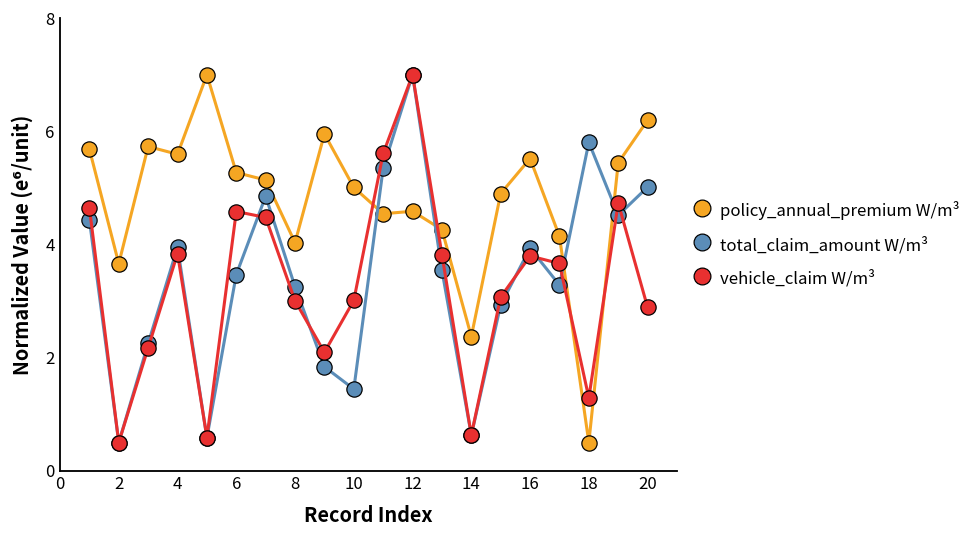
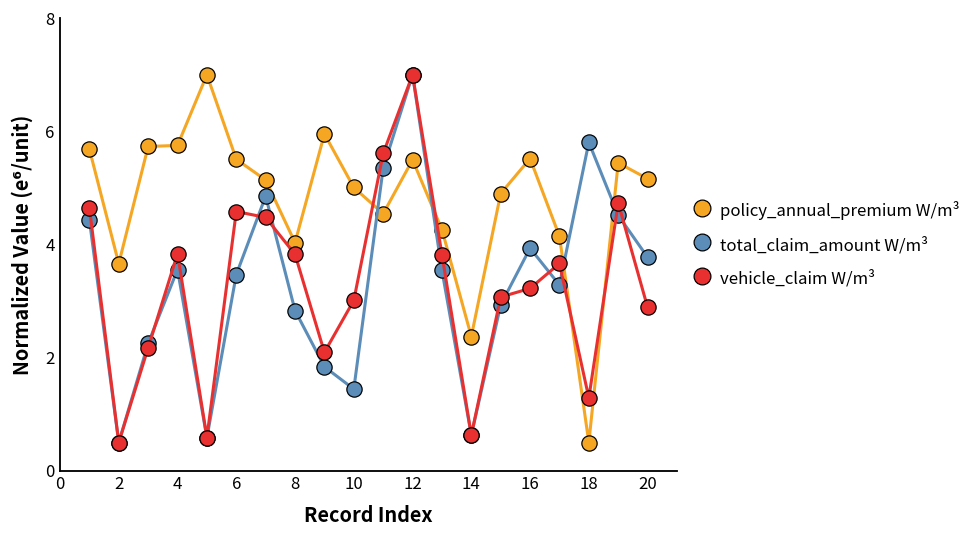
  {
    "policy_annual_premium W/m³": {
      "2": 3.7,
-     "4": 5.6,
-     "6": 5.3,
+     "4": 5.8,
+     "6": 5.5,
      "8": 4.0,
      "10": 5.0,
-     "12": 4.6,
+     "12": 5.5,
      "14": 2.4,
      "16": 5.5,
      "18": 0.5,
-     "20": 6.2
+     "20": 5.2
    },
    "total_claim_amount W/m³": {
-     "4": 4.0,
+     "4": 3.6,
      "6": 3.5,
-     "8": 3.3,
+     "8": 2.8,
      "10": 1.4,
      "16": 3.9,
      "18": 5.8,
-     "20": 5.0
+     "20": 3.8
    },
    "vehicle_claim W/m³": {
      "4": 3.8,
      "6": 4.6,
-     "8": 3.0,
+     "8": 3.8,
      "10": 3.0,
-     "16": 3.8,
+     "16": 3.2,
      "18": 1.3,
      "20": 2.9
    }
  }
